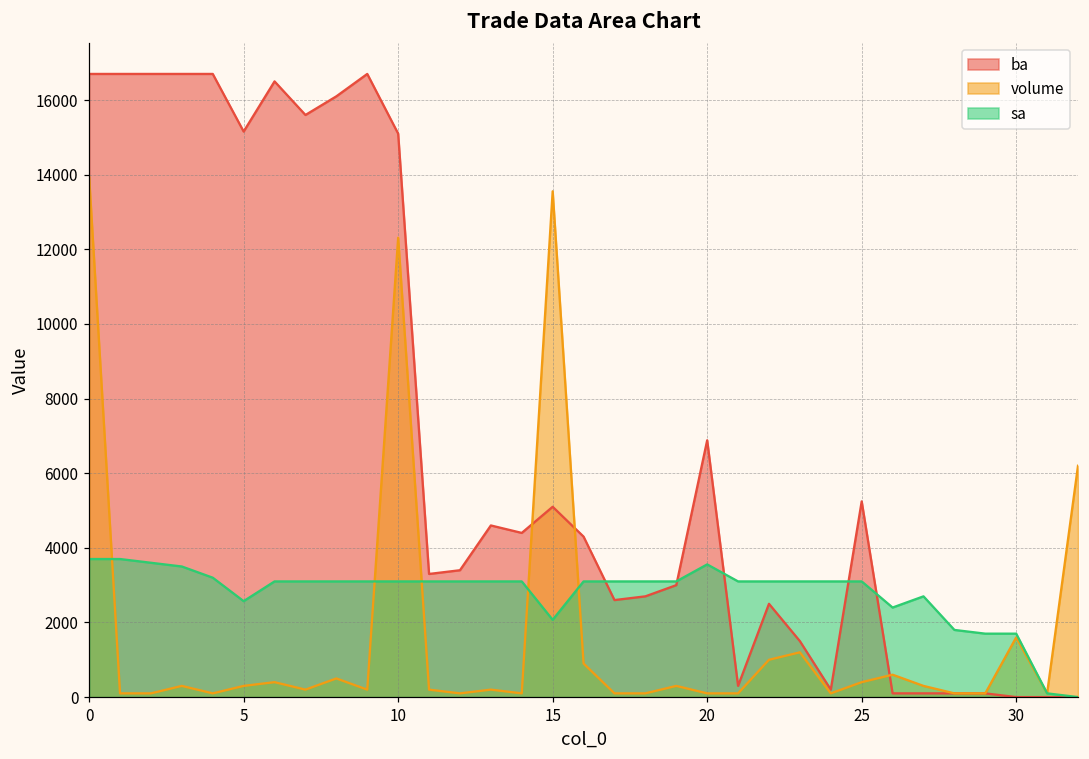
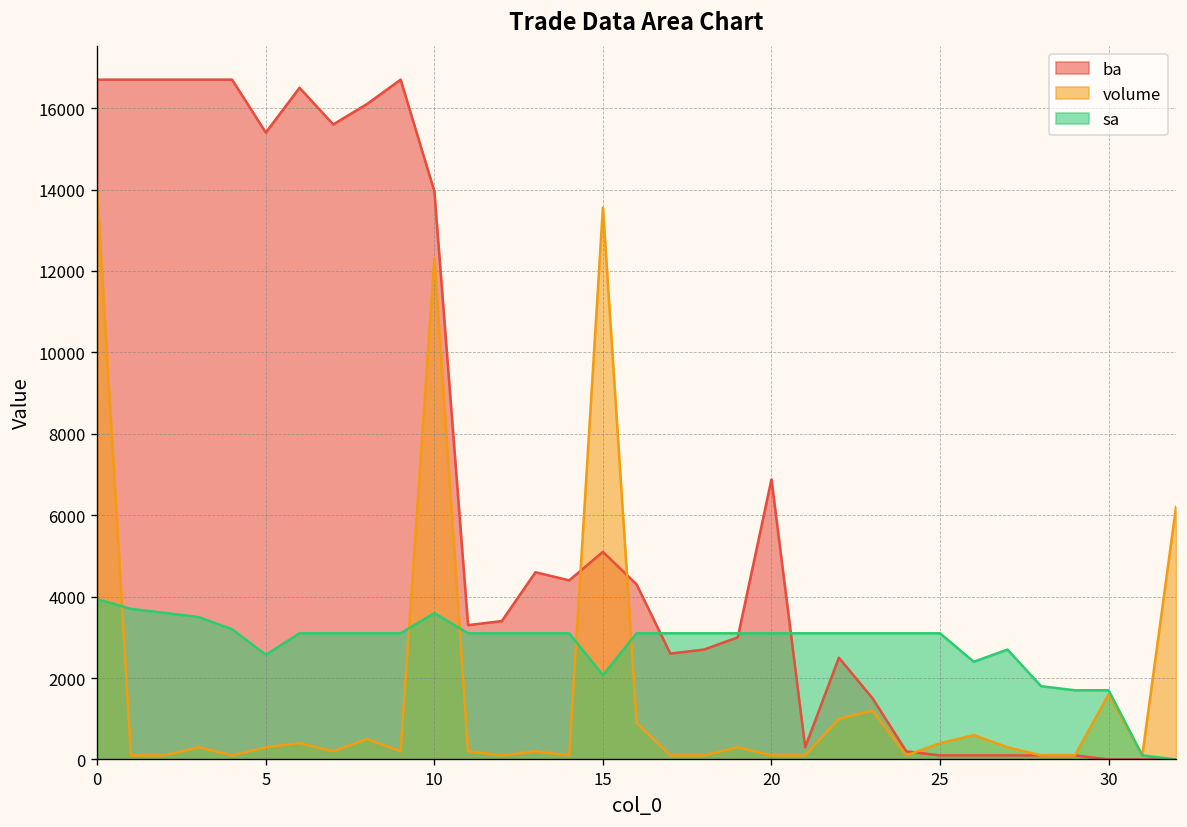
  {
    "ba": {
      "0": 16700,
-     "5": 15200,
-     "10": 15100,
+     "5": 15400,
+     "10": 14000,
      "15": 5100,
      "20": 6900,
-     "25": 5200,
+     "25": 100,
      "30": 0
    },
    "volume": {
      "0": 13900,
      "5": 300,
      "10": 12300,
      "15": 13600,
      "20": 100,
      "25": 400,
      "30": 1600
    },
    "sa": {
-     "0": 3700,
+     "0": 3900,
      "5": 2600,
-     "10": 3100,
+     "10": 3600,
      "15": 2100,
-     "20": 3600,
+     "20": 3100,
      "25": 3100,
      "30": 1700
    }
  }
